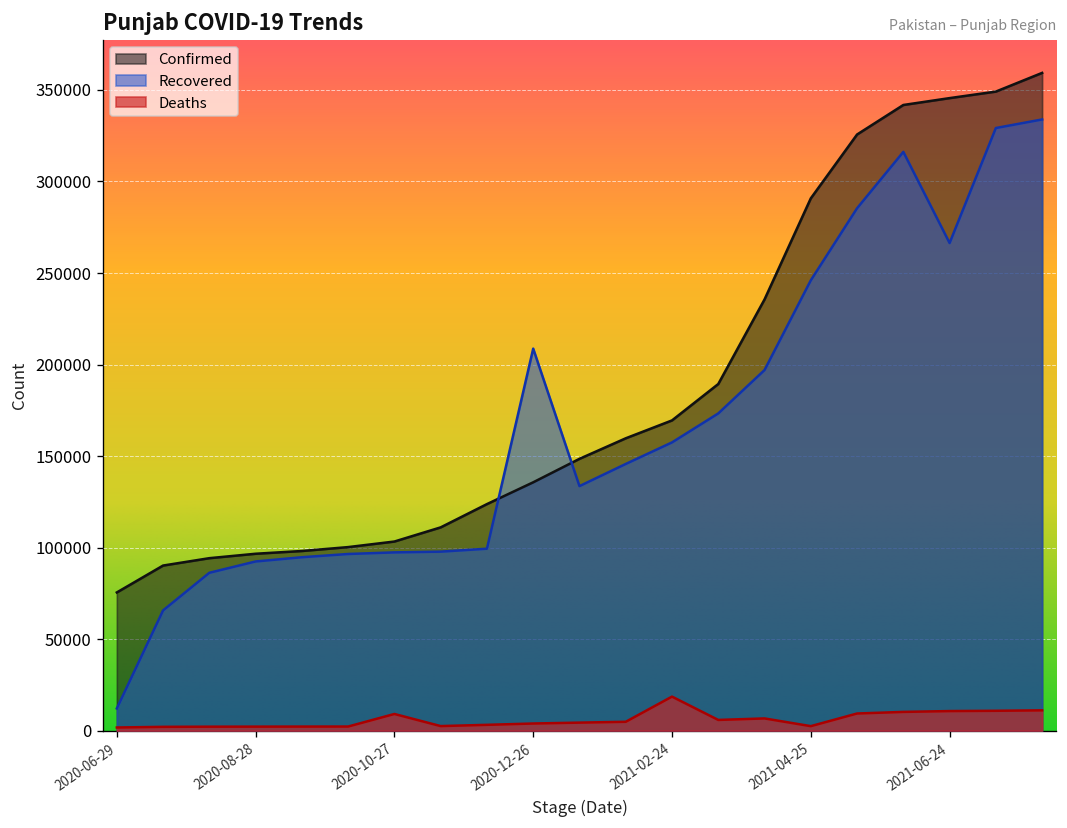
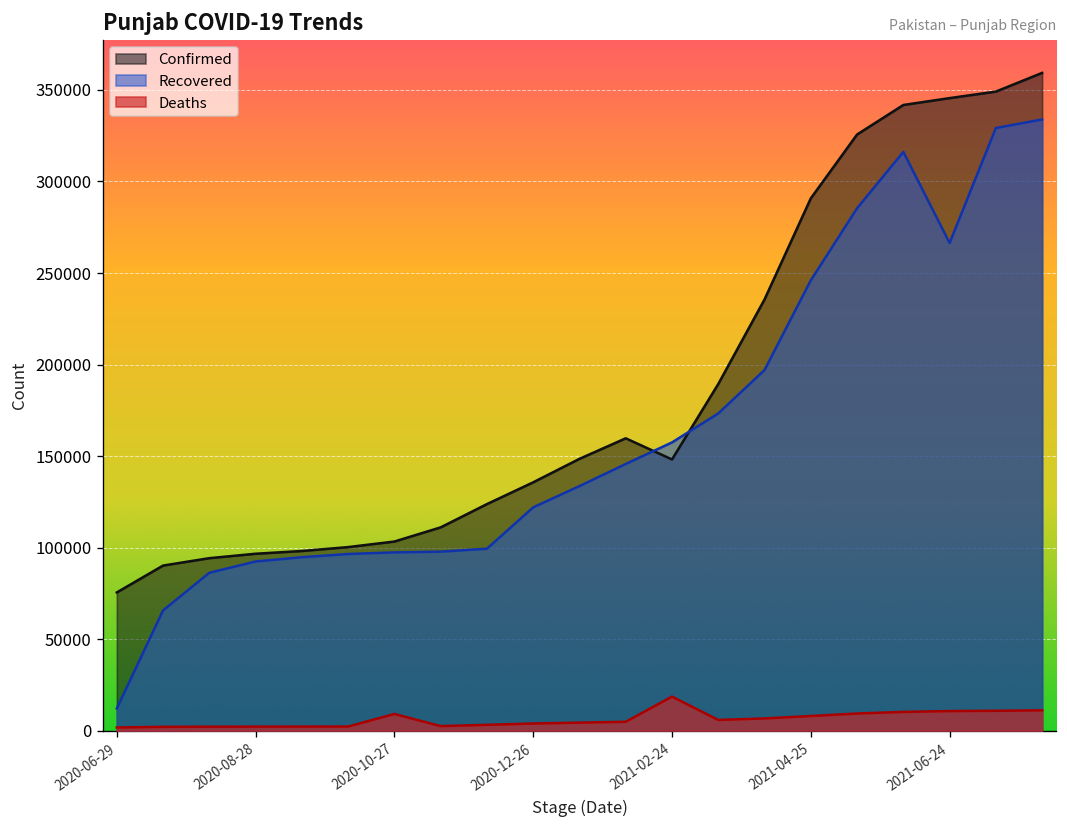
  {
    "Confirmed": {
      "2020-06-29": 76000,
      "2020-08-28": 97000,
      "2020-10-27": 103000,
      "2020-12-26": 136000,
-     "2021-02-24": 169000,
+     "2021-02-24": 148000,
      "2021-04-25": 291000,
      "2021-06-24": 346000
    },
    "Recovered": {
      "2020-06-29": 12000,
      "2020-08-28": 92000,
      "2020-10-27": 97000,
-     "2020-12-26": 209000,
+     "2020-12-26": 122000,
      "2021-02-24": 157000,
      "2021-04-25": 246000,
      "2021-06-24": 266000
    },
    "Deaths": {
      "2020-06-29": 2000,
      "2020-08-28": 2000,
      "2020-10-27": 9000,
      "2020-12-26": 4000,
      "2021-02-24": 19000,
-     "2021-04-25": 2000,
+     "2021-04-25": 8000,
      "2021-06-24": 11000
    }
  }
